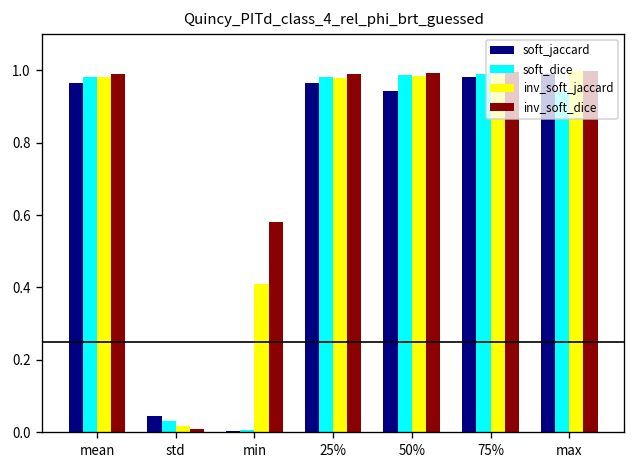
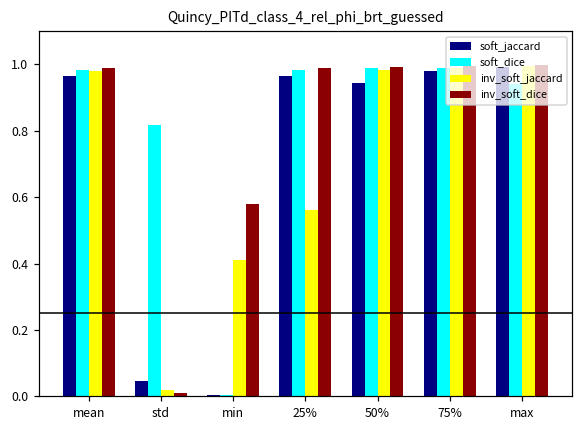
  {
    "soft_jaccard": {
      "mean": 0.97,
      "std": 0.05,
      "25%": 0.96,
      "50%": 0.94,
      "75%": 0.98
    },
    "soft_dice": {
      "mean": 0.98,
-     "std": 0.03,
+     "std": 0.82,
      "25%": 0.98,
      "50%": 0.99,
      "75%": 0.99
    },
    "inv_soft_jaccard": {
      "mean": 0.98,
      "std": 0.02,
      "min": 0.41,
-     "25%": 0.98,
+     "25%": 0.56,
      "50%": 0.98
    },
    "inv_soft_dice": {
      "mean": 0.99,
      "std": 0.01,
      "min": 0.58,
      "25%": 0.99,
      "50%": 0.99
    }
  }
